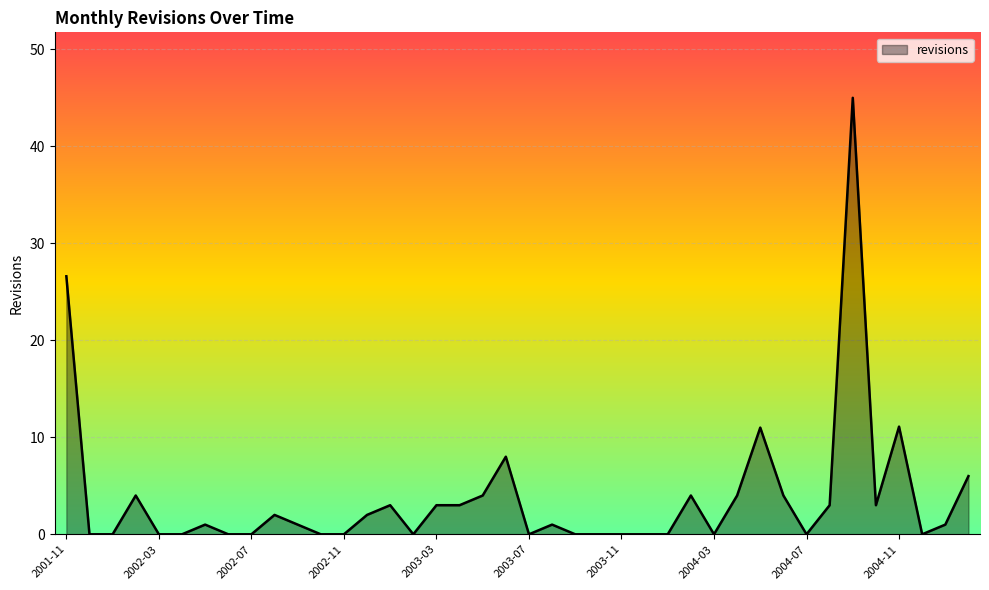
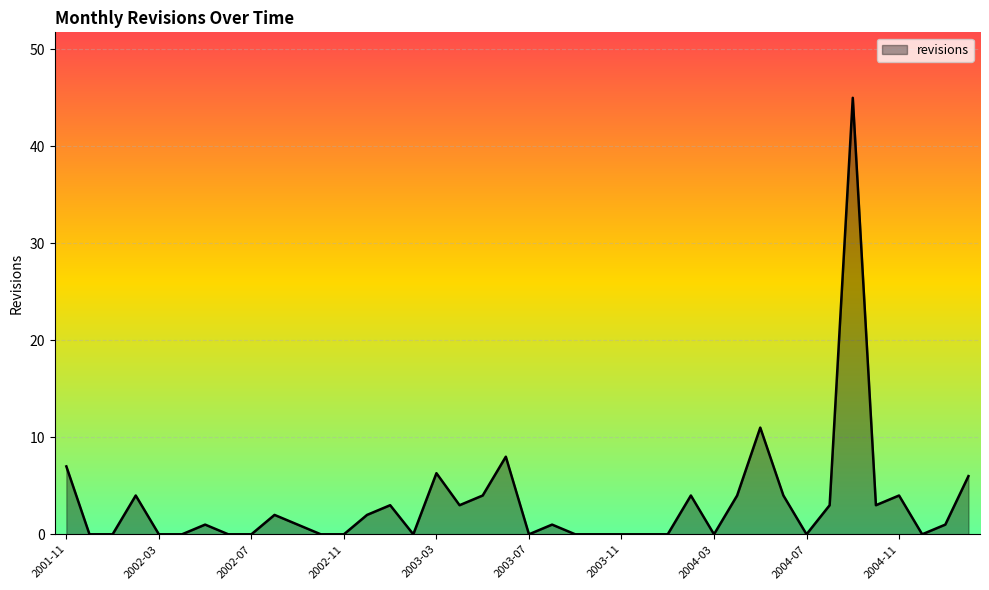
  {
-   "2001-11": 27,
+   "2001-11": 7,
    "2002-03": 0,
    "2002-07": 0,
    "2002-11": 0,
-   "2003-03": 3,
+   "2003-03": 6,
    "2003-07": 0,
    "2003-11": 0,
    "2004-03": 0,
    "2004-07": 0,
-   "2004-11": 11
+   "2004-11": 4
  }
